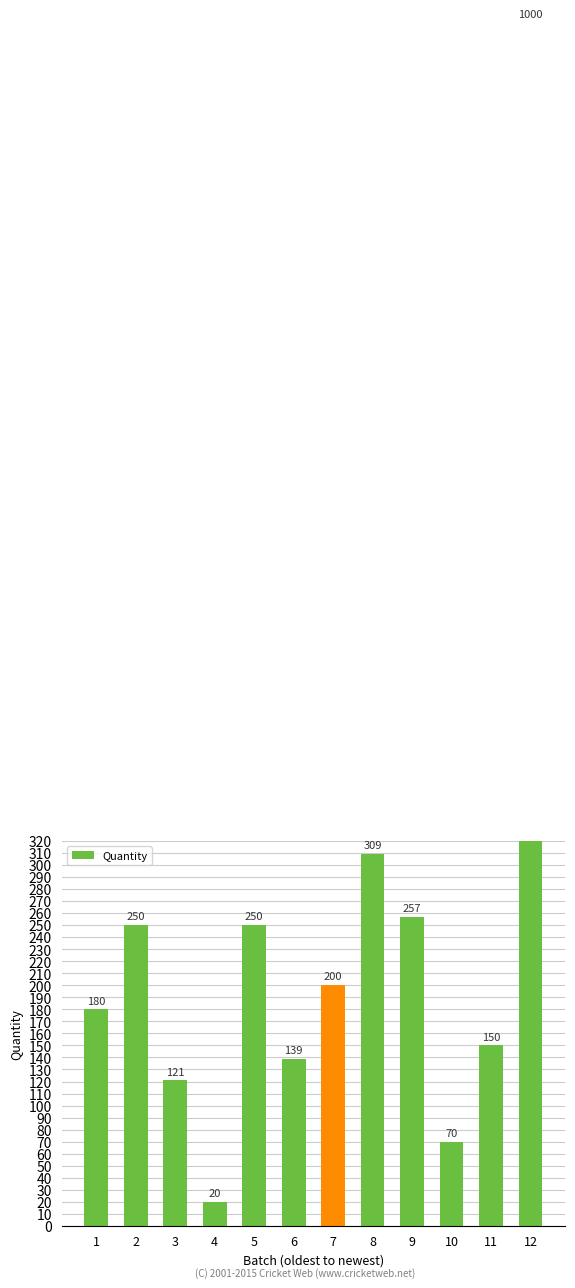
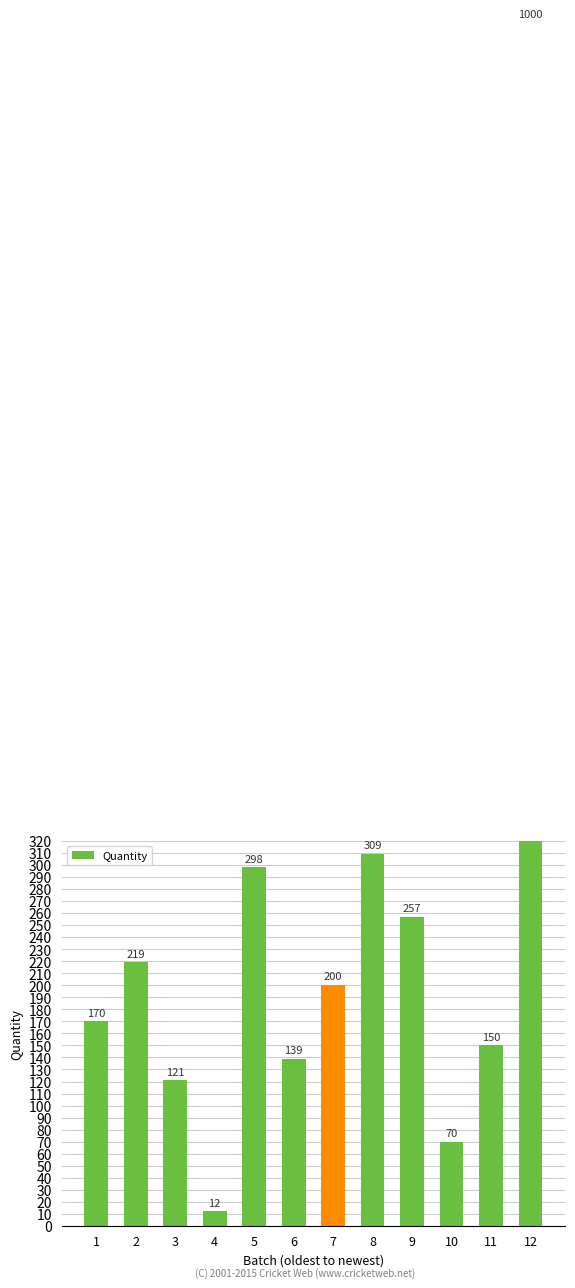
  {
-   "1": 180,
-   "2": 250,
+   "1": 170,
+   "2": 219,
    "3": 121,
-   "4": 20,
-   "5": 250,
+   "4": 12,
+   "5": 298,
    "6": 139,
    "7": 200,
    "8": 309,
    "9": 257,
    "10": 70,
    "11": 150
  }
